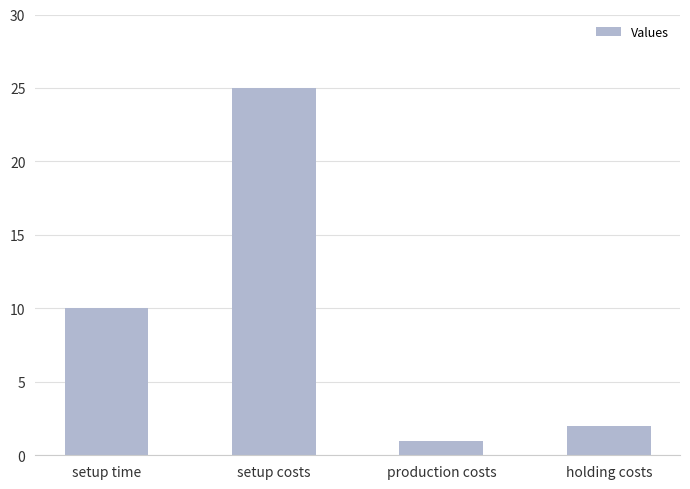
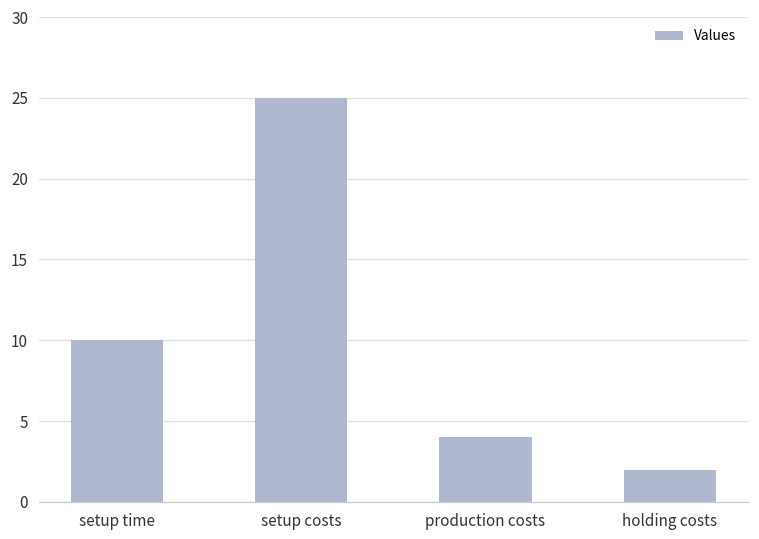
  {
    "setup time": 10,
    "setup costs": 25,
-   "production costs": 1,
+   "production costs": 4,
    "holding costs": 2
  }
